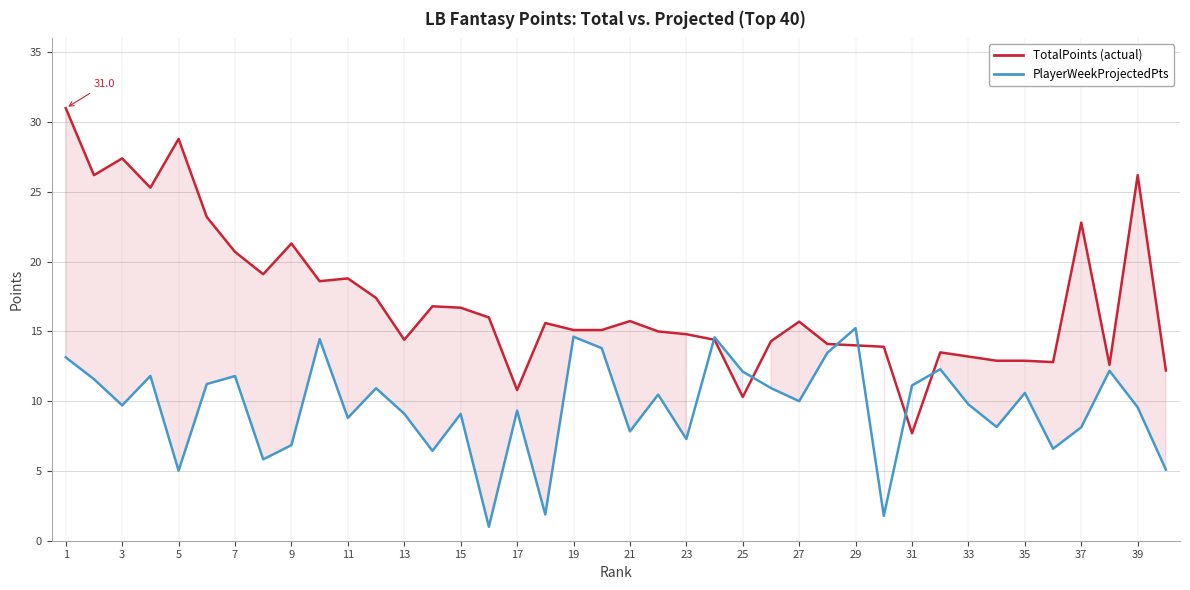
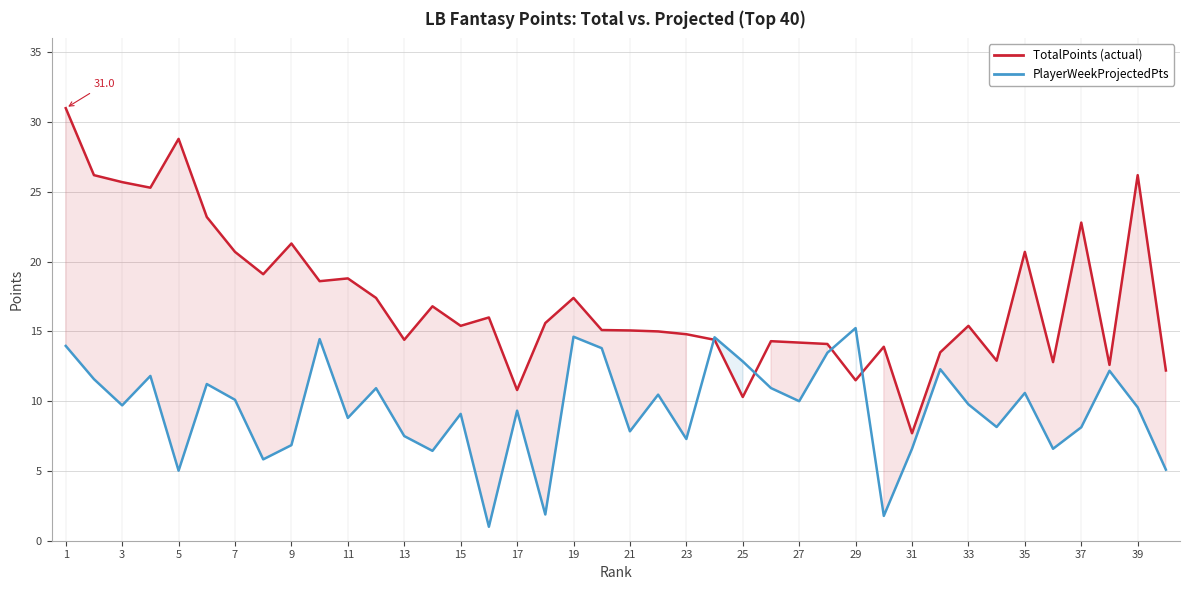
  {
    "TotalPoints (actual)": {
-     "3": 27.4,
+     "3": 25.7,
      "5": 28.8,
      "7": 20.7,
      "9": 21.3,
      "11": 18.8,
      "13": 14.4,
-     "15": 16.7,
+     "15": 15.4,
      "17": 10.8,
-     "19": 15.1,
-     "21": 15.7,
+     "19": 17.4,
+     "21": 15.1,
      "23": 14.8,
      "25": 10.3,
-     "27": 15.7,
-     "29": 14.0,
+     "27": 14.2,
+     "29": 11.5,
      "31": 7.7,
-     "33": 13.2,
-     "35": 12.9,
+     "33": 15.4,
+     "35": 20.7,
      "37": 22.8,
      "39": 26.2
    },
    "PlayerWeekProjectedPts": {
-     "1": 13.1,
+     "1": 14.0,
      "3": 9.7,
      "5": 5.0,
-     "7": 11.8,
+     "7": 10.1,
      "9": 6.9,
      "11": 8.8,
-     "13": 9.1,
+     "13": 7.5,
      "15": 9.1,
      "17": 9.3,
      "19": 14.6,
      "21": 7.8,
      "23": 7.3,
-     "25": 12.1,
+     "25": 12.9,
      "27": 10.0,
      "29": 15.2,
-     "31": 11.1,
+     "31": 6.6,
      "33": 9.8,
      "35": 10.6,
      "37": 8.1,
      "39": 9.6
    }
  }
